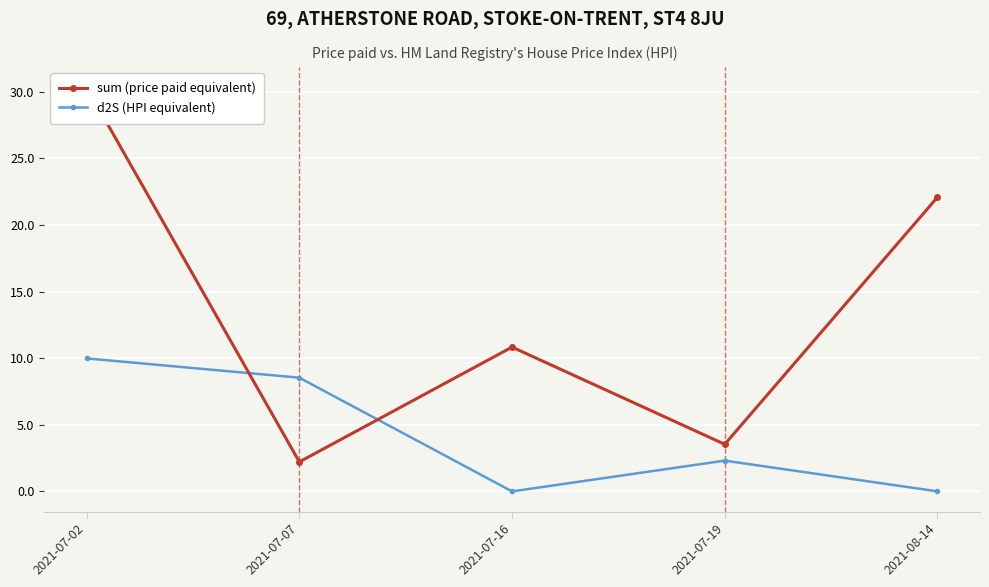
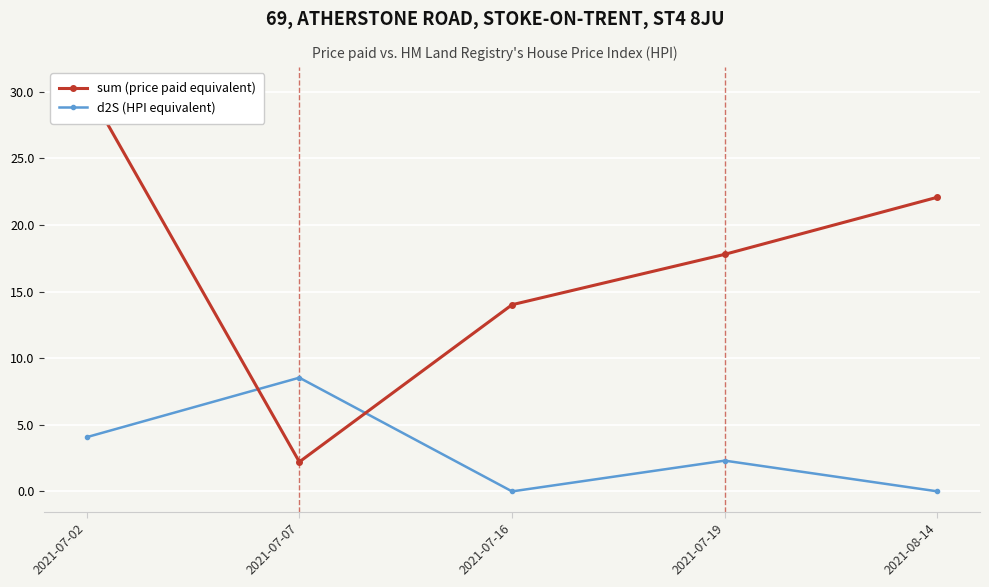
  {
    "sum (price paid equivalent)": {
      "2021-07-07": 2.2,
-     "2021-07-16": 10.8,
-     "2021-07-19": 3.5,
+     "2021-07-16": 14.0,
+     "2021-07-19": 17.8,
      "2021-08-14": 22.1
    },
    "d2S (HPI equivalent)": {
-     "2021-07-02": 10.0,
+     "2021-07-02": 4.1,
      "2021-07-07": 8.5,
      "2021-07-16": 0.0,
      "2021-07-19": 2.3,
      "2021-08-14": 0.0
    }
  }
